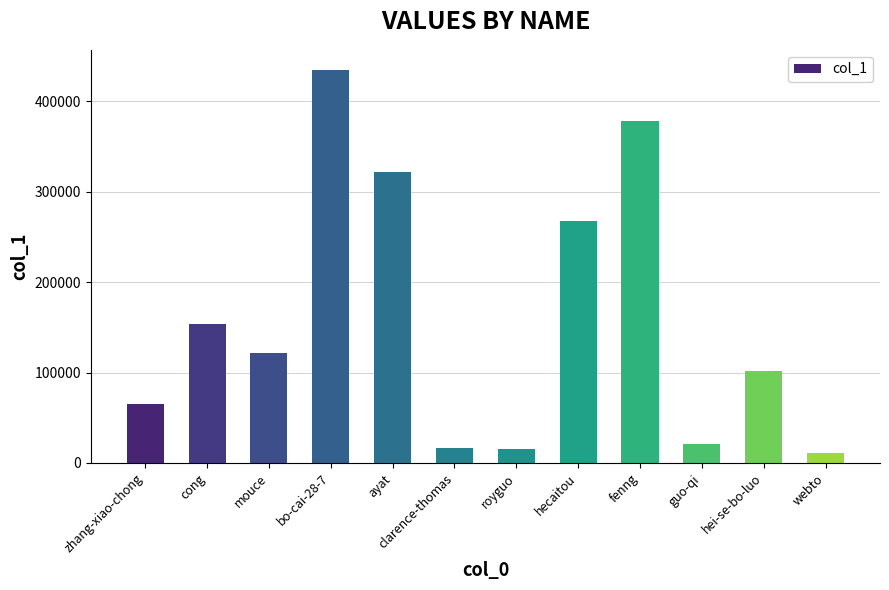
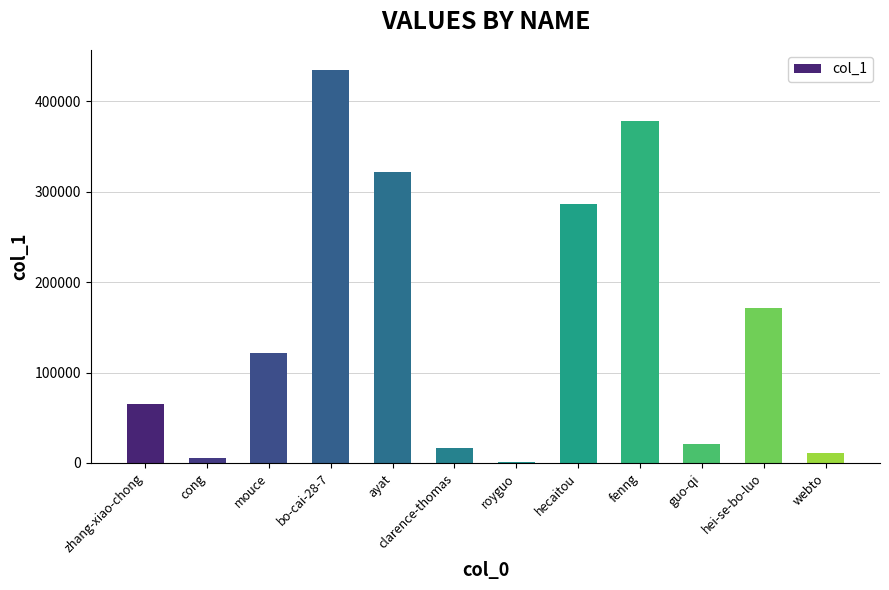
  {
    "zhang-xiao-chong": 60000,
-   "cong": 150000,
+   "cong": 10000,
    "mouce": 120000,
    "bo-cai-28-7": 440000,
    "ayat": 320000,
    "clarence-thomas": 20000,
-   "royguo": 20000,
-   "hecaitou": 270000,
+   "royguo": 0,
+   "hecaitou": 290000,
    "fenng": 380000,
    "guo-qi": 20000,
-   "hei-se-bo-luo": 100000,
+   "hei-se-bo-luo": 170000,
    "webto": 10000
  }
